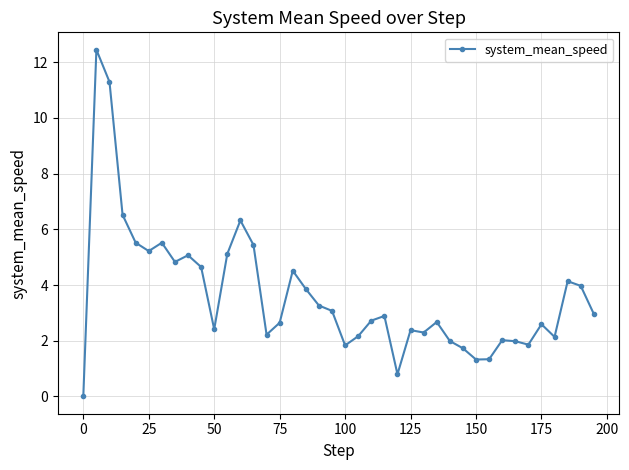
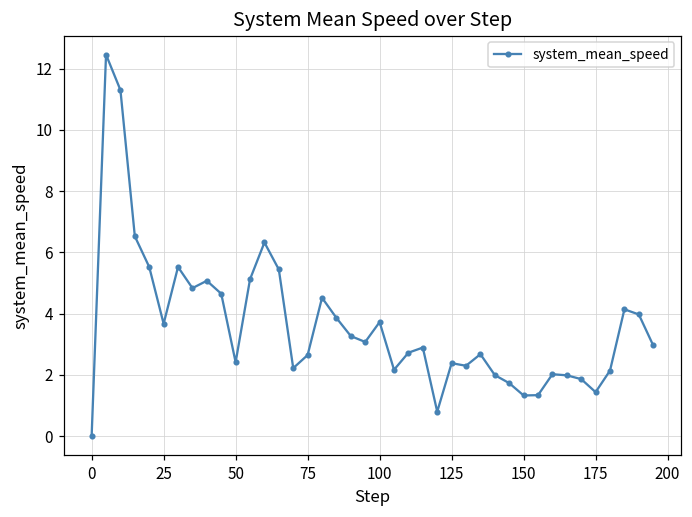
  {
    "0": 0.0,
-   "25": 5.2,
+   "25": 3.7,
    "50": 2.4,
    "75": 2.6,
-   "100": 1.8,
+   "100": 3.7,
    "125": 2.4,
    "150": 1.3,
-   "175": 2.6
+   "175": 1.4
  }
